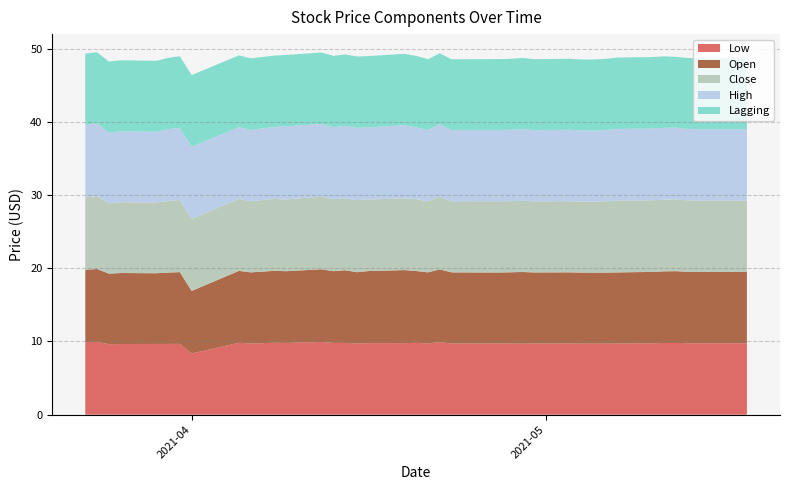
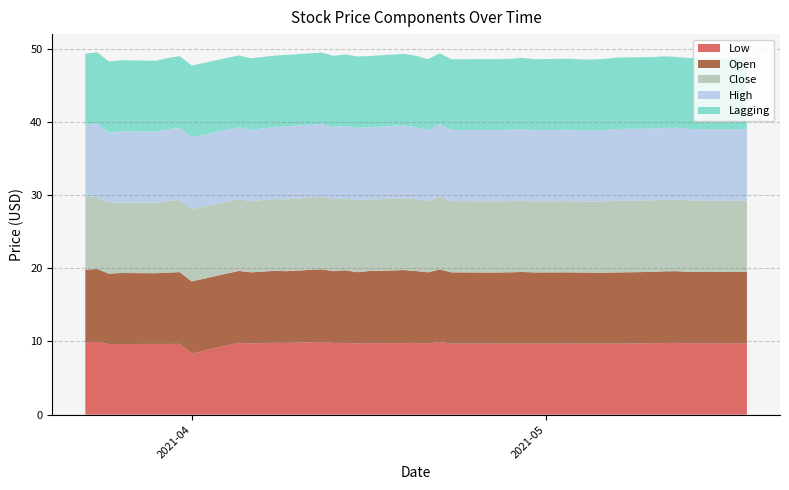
  {
    "Low": {
      "2021-04": 8
    },
    "Open": {
-     "2021-04": 9
+     "2021-04": 10
    },
    "Lagging": {
      "2021-04": 10
    }
  }
